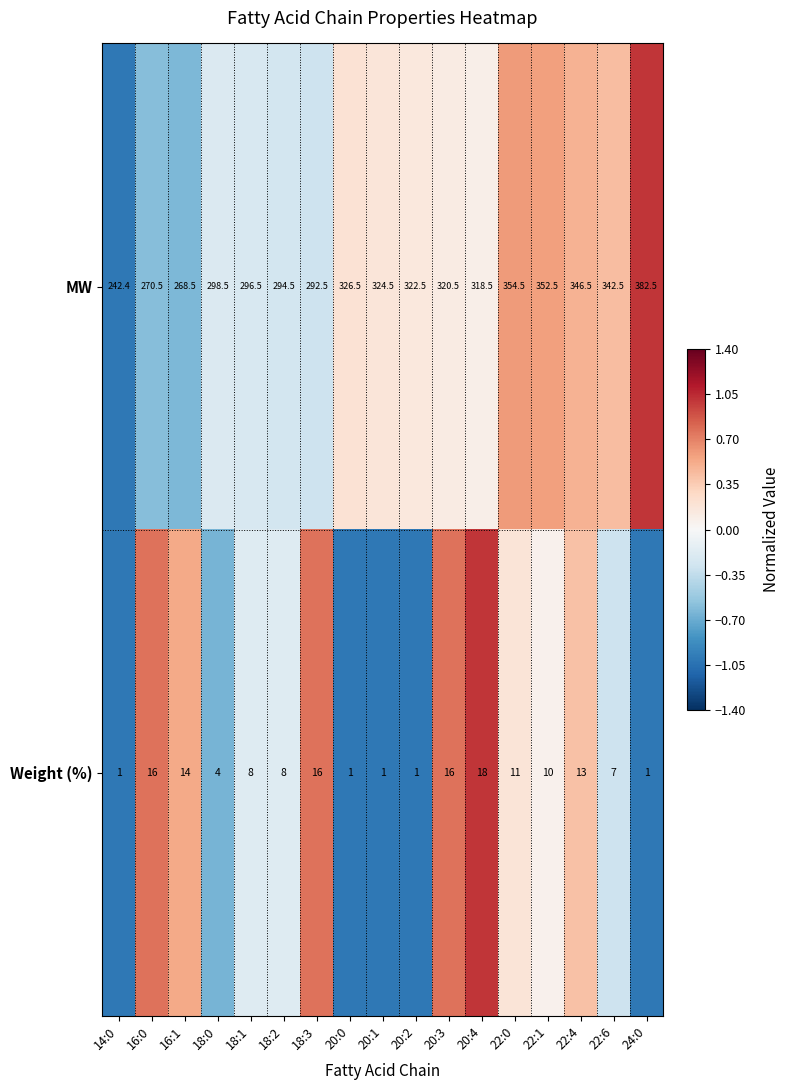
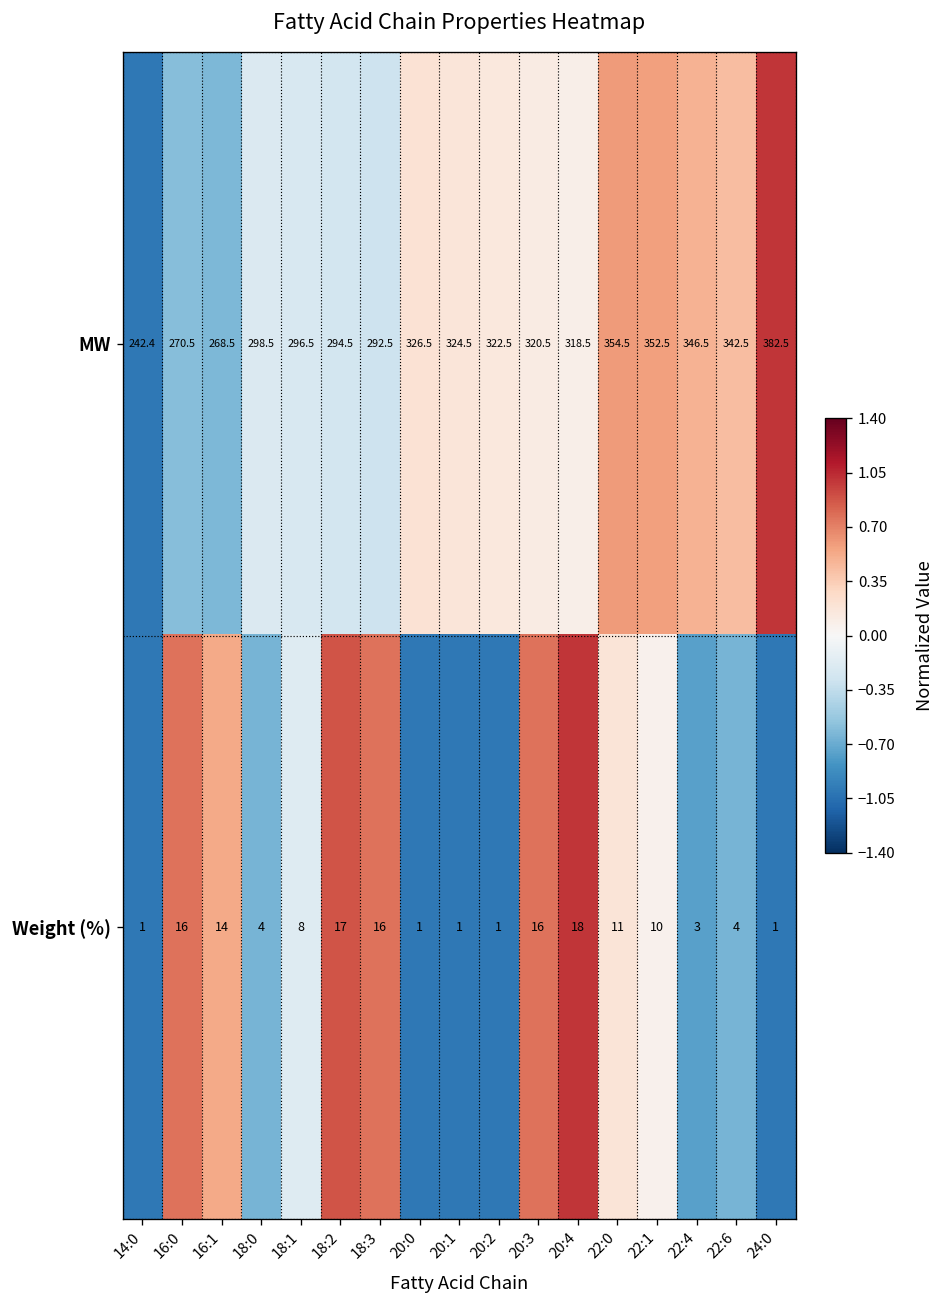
  {
    "MW": {
      "14:0": 242.4,
      "16:0": 270.5,
      "16:1": 268.5,
      "18:0": 298.5,
      "18:1": 296.5,
      "18:2": 294.5,
      "18:3": 292.5,
      "20:0": 326.5,
      "20:1": 324.5,
      "20:2": 322.5,
      "20:3": 320.5,
      "20:4": 318.5,
      "22:0": 354.5,
      "22:1": 352.5,
      "22:4": 346.5,
      "22:6": 342.5,
      "24:0": 382.5
    },
    "Weight (%)": {
      "14:0": 1,
      "16:0": 16,
      "16:1": 14,
      "18:0": 4,
      "18:1": 8,
-     "18:2": 8,
+     "18:2": 17,
      "18:3": 16,
      "20:0": 1,
      "20:1": 1,
      "20:2": 1,
      "20:3": 16,
      "20:4": 18,
      "22:0": 11,
      "22:1": 10,
-     "22:4": 13,
-     "22:6": 7,
+     "22:4": 3,
+     "22:6": 4,
      "24:0": 1
    }
  }
